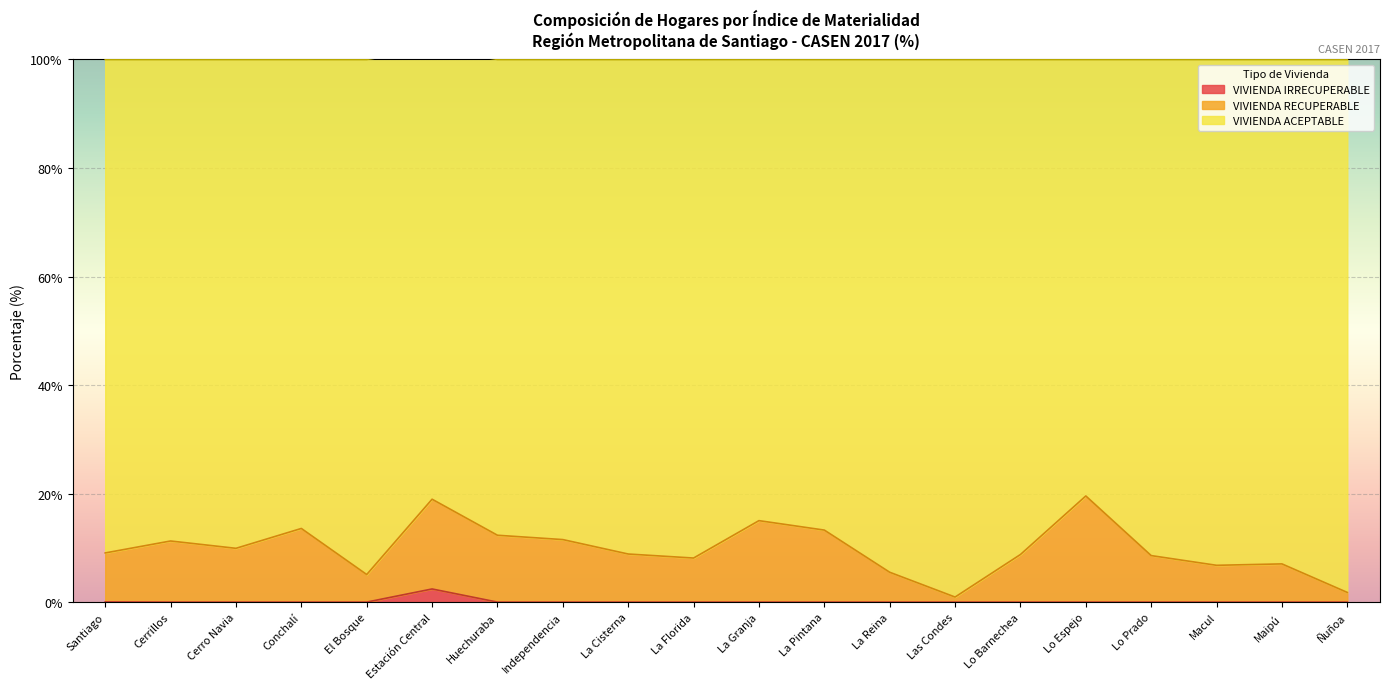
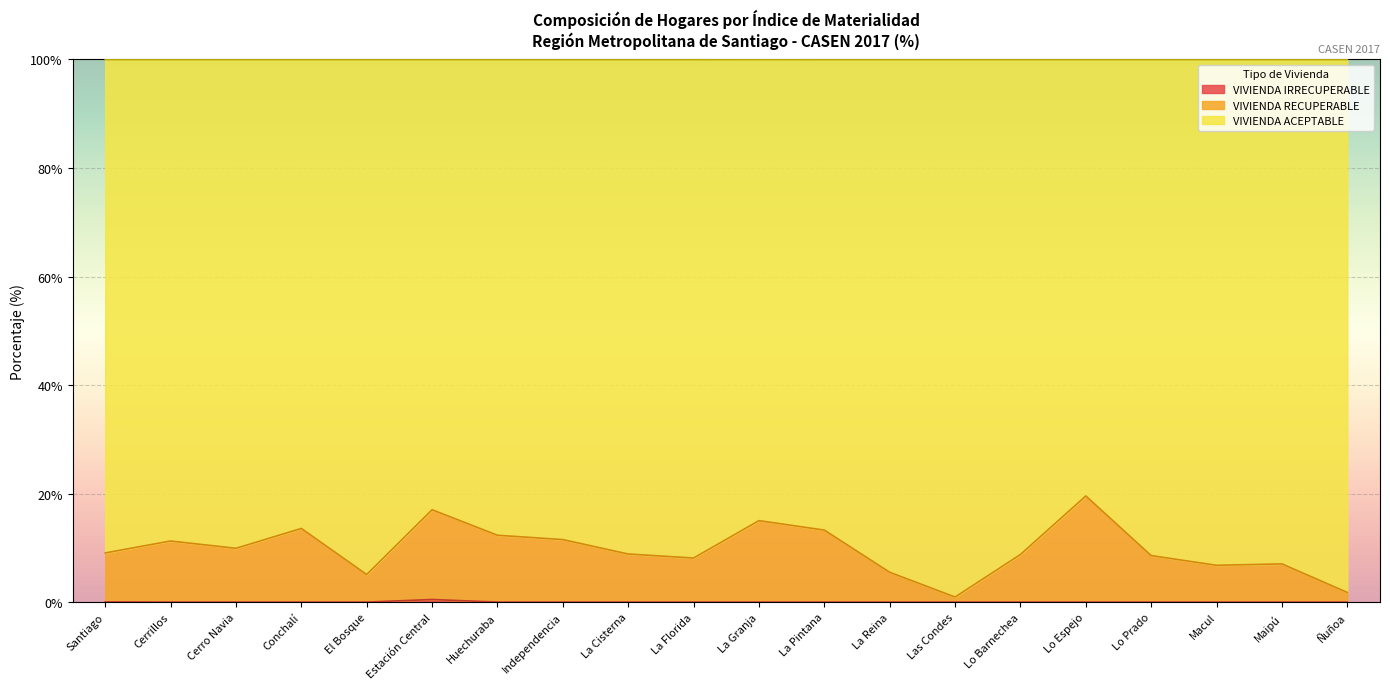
  {
    "VIVIENDA IRRECUPERABLE": {
      "Santiago": "0%",
      "Cerrillos": "0%",
      "Cerro Navia": "0%",
      "Conchalí": "0%",
      "El Bosque": "0%",
-     "Estación Central": "2%",
+     "Estación Central": "0%",
      "Huechuraba": "0%",
      "Independencia": "0%",
      "La Cisterna": "0%",
      "La Florida": "0%",
      "La Granja": "0%",
      "La Pintana": "0%",
      "La Reina": "0%",
      "Las Condes": "0%",
      "Lo Barnechea": "0%",
      "Lo Espejo": "0%",
      "Lo Prado": "0%",
      "Macul": "0%",
      "Maipú": "0%",
      "Ñuñoa": "0%"
    },
    "VIVIENDA RECUPERABLE": {
      "Santiago": "9%",
      "Cerrillos": "11%",
      "Cerro Navia": "10%",
      "Conchalí": "14%",
      "El Bosque": "5%",
      "Estación Central": "17%",
      "Huechuraba": "12%",
      "Independencia": "12%",
      "La Cisterna": "9%",
      "La Florida": "8%",
      "La Granja": "15%",
      "La Pintana": "13%",
      "La Reina": "6%",
      "Las Condes": "1%",
      "Lo Barnechea": "9%",
      "Lo Espejo": "20%",
      "Lo Prado": "9%",
      "Macul": "7%",
      "Maipú": "7%",
      "Ñuñoa": "2%"
    },
    "VIVIENDA ACEPTABLE": {
      "Santiago": "91%",
      "Cerrillos": "89%",
      "Cerro Navia": "90%",
      "Conchalí": "86%",
      "El Bosque": "95%",
      "Huechuraba": "88%",
      "Independencia": "88%",
      "La Cisterna": "91%",
      "La Florida": "92%",
      "La Granja": "85%",
      "La Pintana": "87%",
      "La Reina": "95%",
      "Las Condes": "99%",
      "Lo Barnechea": "91%",
      "Lo Espejo": "80%",
      "Lo Prado": "91%",
      "Macul": "93%",
      "Maipú": "93%"
    }
  }
